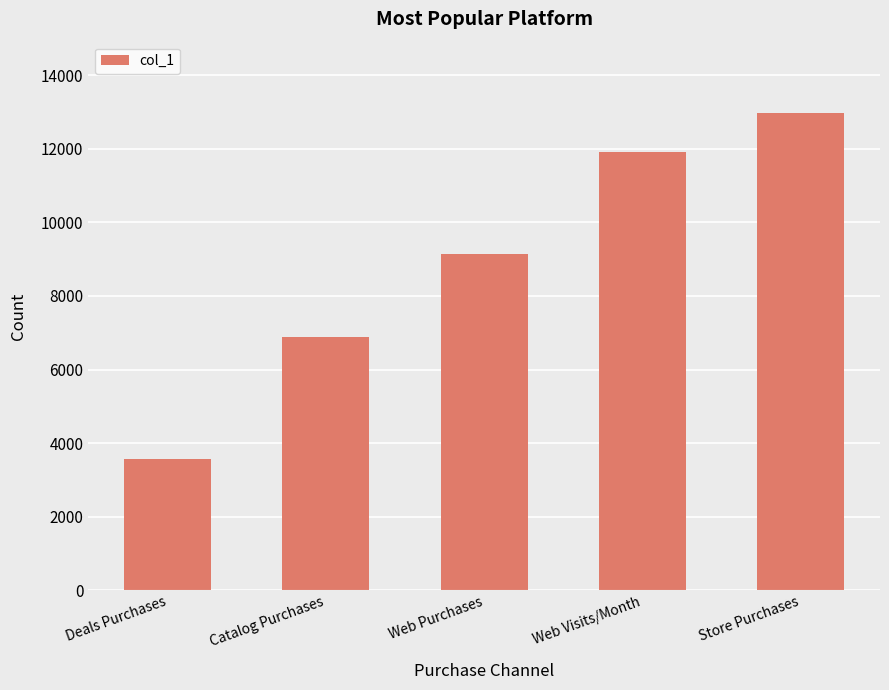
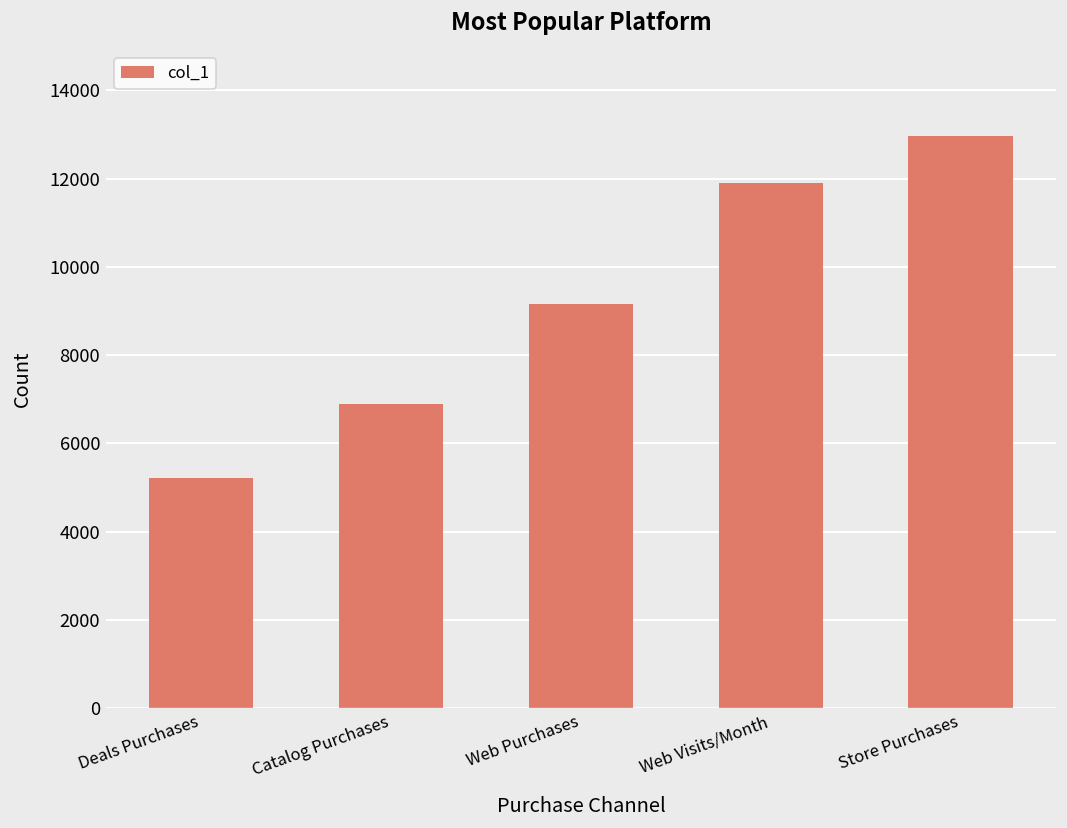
  {
-   "Deals Purchases": 3600,
+   "Deals Purchases": 5200,
    "Catalog Purchases": 6900,
    "Web Purchases": 9200,
    "Web Visits/Month": 11900,
    "Store Purchases": 13000
  }
